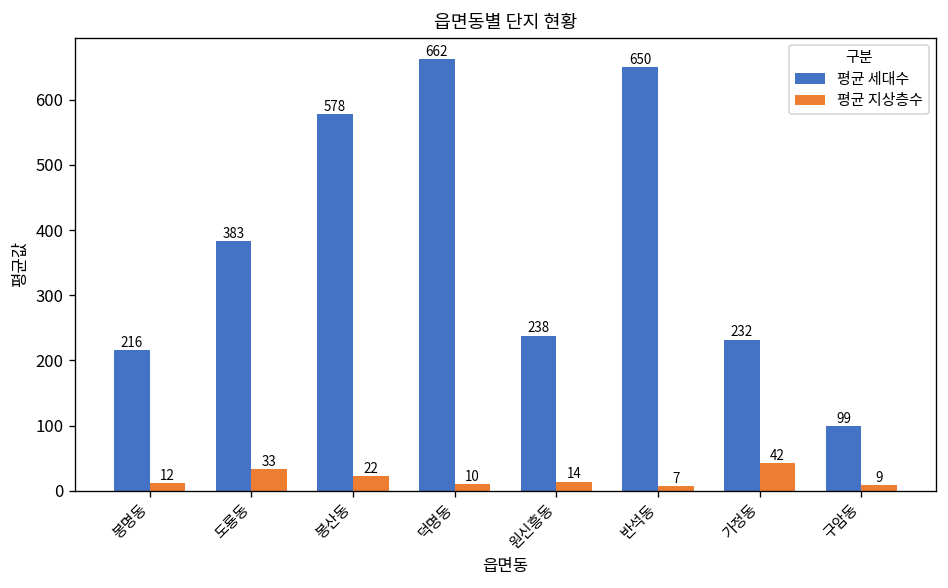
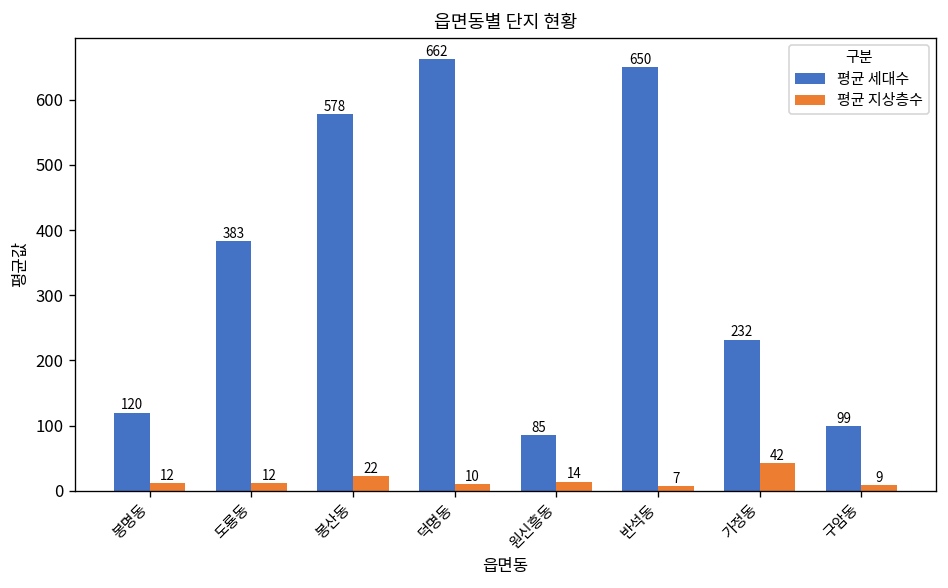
  {
    "평균 세대수": {
-     "봉명동": 216,
+     "봉명동": 120,
      "도룡동": 383,
      "봉산동": 578,
      "덕명동": 662,
-     "원신흥동": 238,
+     "원신흥동": 85,
      "반석동": 650,
      "가정동": 232,
      "구암동": 99
    },
    "평균 지상층수": {
      "봉명동": 12,
-     "도룡동": 33,
+     "도룡동": 12,
      "봉산동": 22,
      "덕명동": 10,
      "원신흥동": 14,
      "반석동": 7,
      "가정동": 42,
      "구암동": 9
    }
  }
